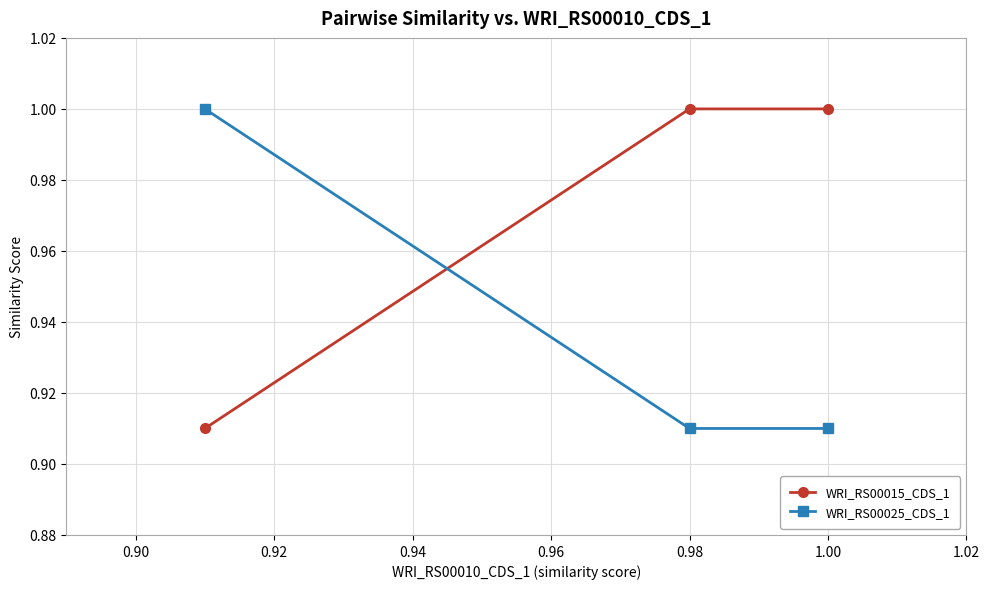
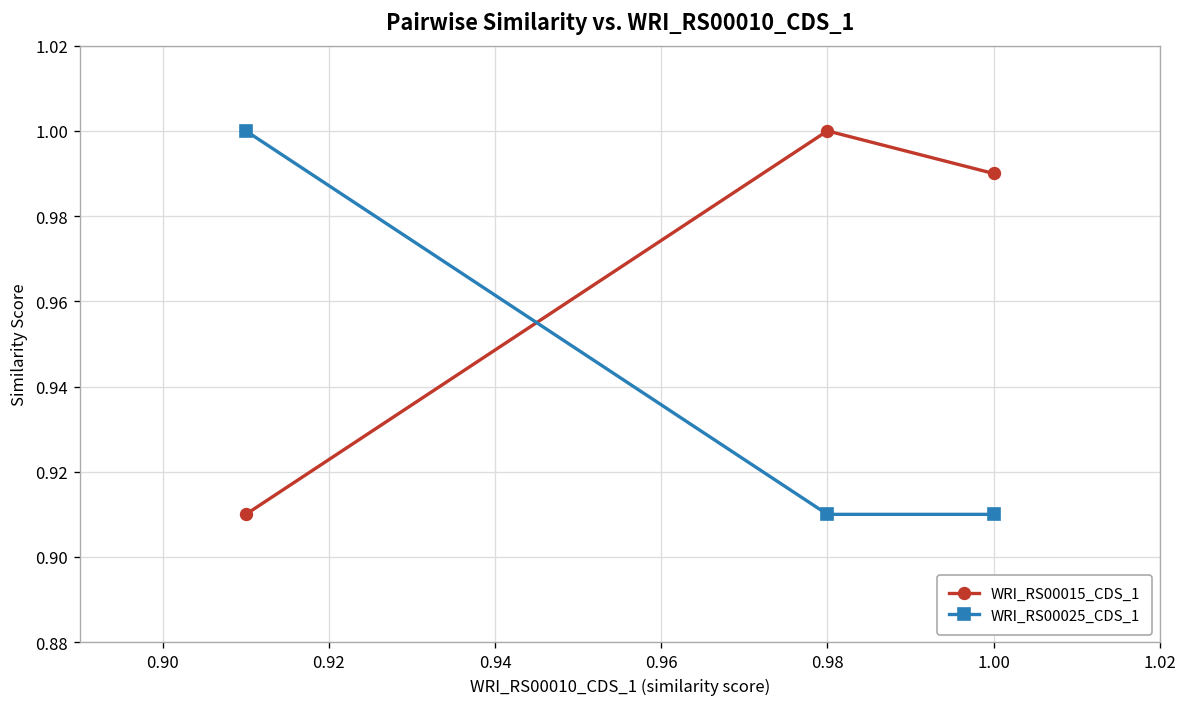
  {
    "WRI_RS00015_CDS_1": {
      "0.98": 1.00,
-     "1.00": 1.00
+     "1.00": 0.99
    },
    "WRI_RS00025_CDS_1": {
      "0.98": 0.91,
      "1.00": 0.91
    }
  }
